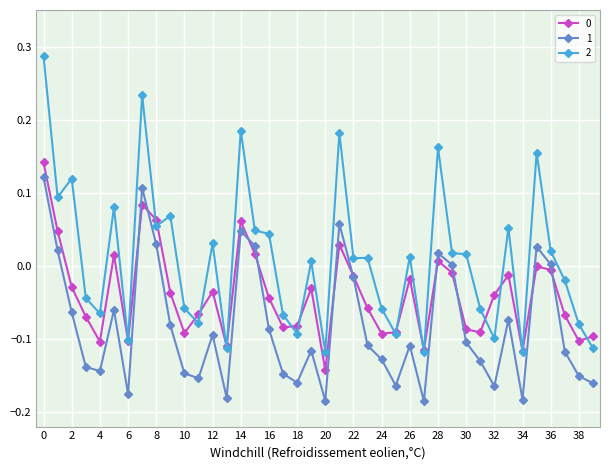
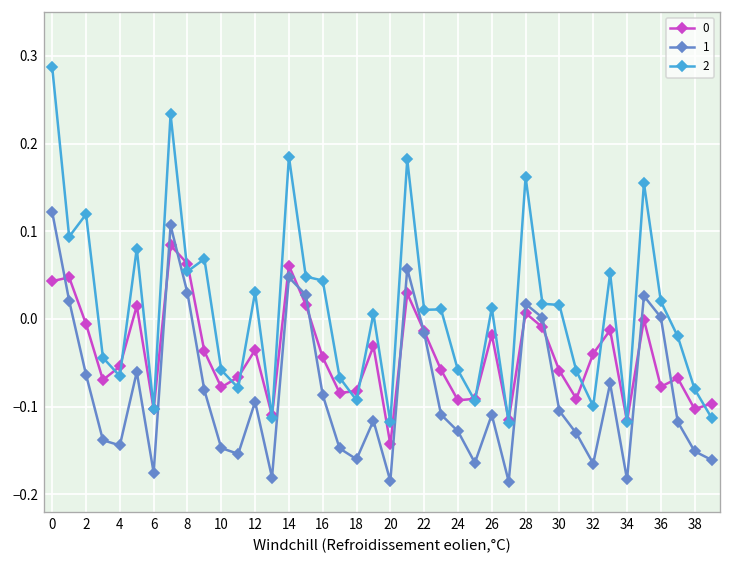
  {
    "0": {
-     "0": 0.14,
-     "2": -0.03,
-     "4": -0.10,
+     "0": 0.04,
+     "2": -0.01,
+     "4": -0.05,
      "8": 0.06,
-     "10": -0.09,
+     "10": -0.08,
      "12": -0.04,
      "14": 0.06,
      "16": -0.04,
      "18": -0.08,
      "20": -0.14,
      "24": -0.09,
      "26": -0.02,
      "28": 0.01,
-     "30": -0.09,
+     "30": -0.06,
      "32": -0.04,
-     "36": -0.01,
+     "36": -0.08,
      "38": -0.10
    }
  }
